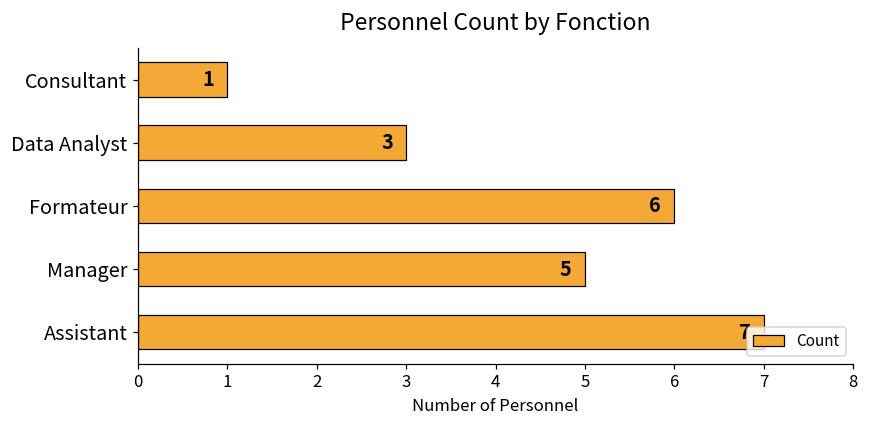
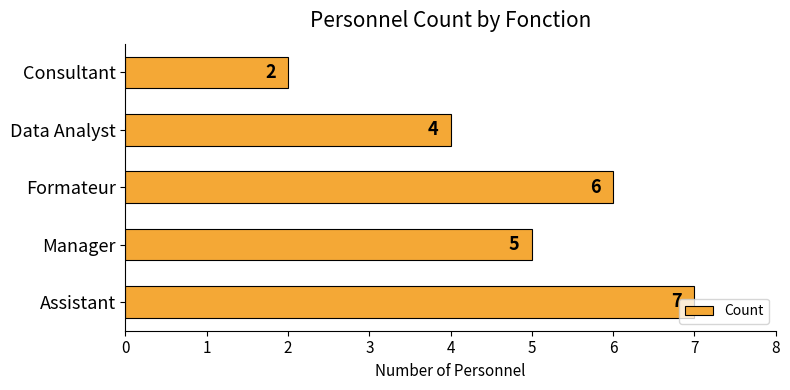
  {
-   "Consultant": 1,
-   "Data Analyst": 3,
+   "Consultant": 2,
+   "Data Analyst": 4,
    "Formateur": 6,
    "Manager": 5
  }
